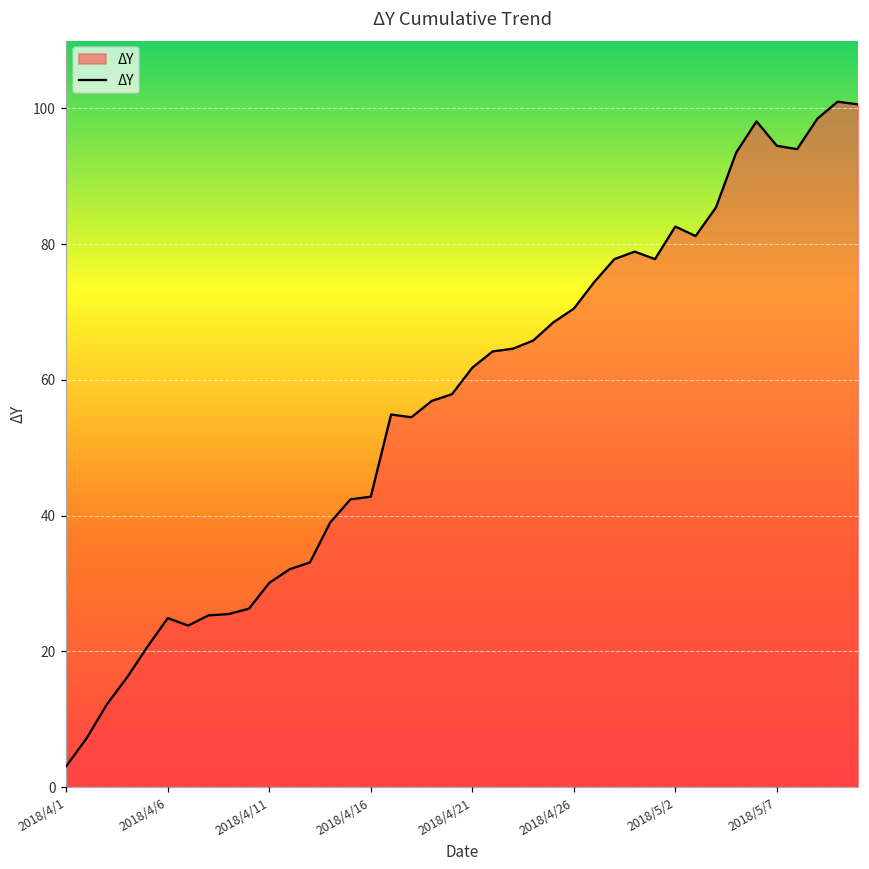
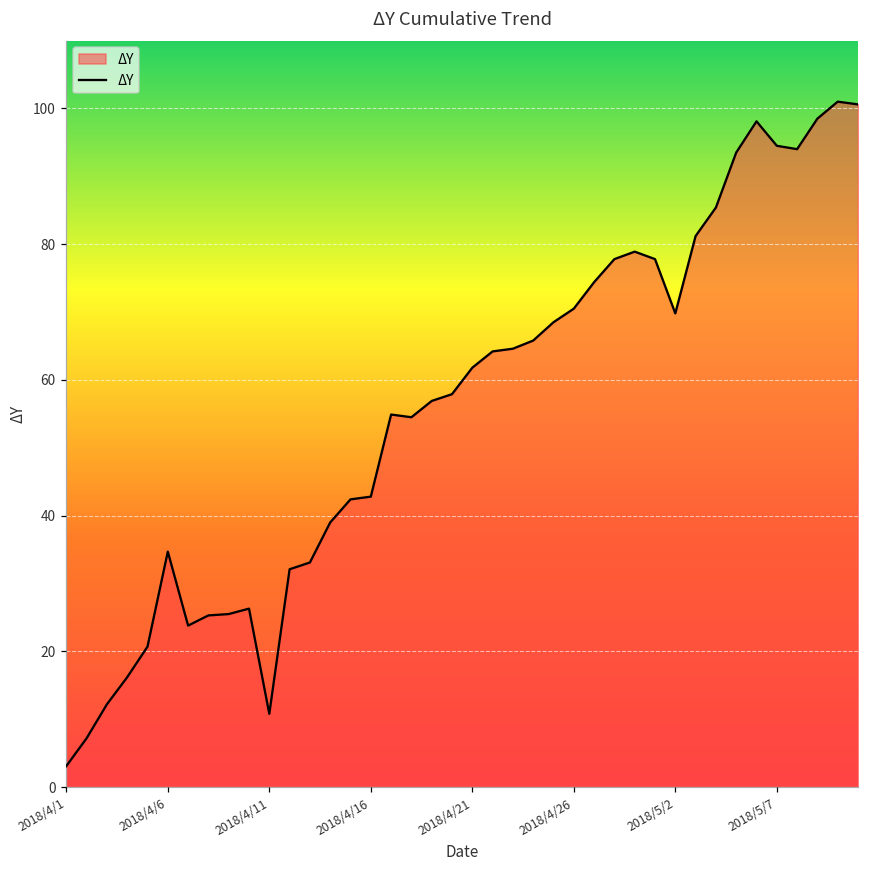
  {
    "2018/4/1": 3,
-   "2018/4/6": 25,
-   "2018/4/11": 30,
+   "2018/4/6": 35,
+   "2018/4/11": 11,
    "2018/4/16": 43,
    "2018/4/21": 62,
    "2018/4/26": 71,
-   "2018/5/2": 83,
+   "2018/5/2": 70,
    "2018/5/7": 95
  }
